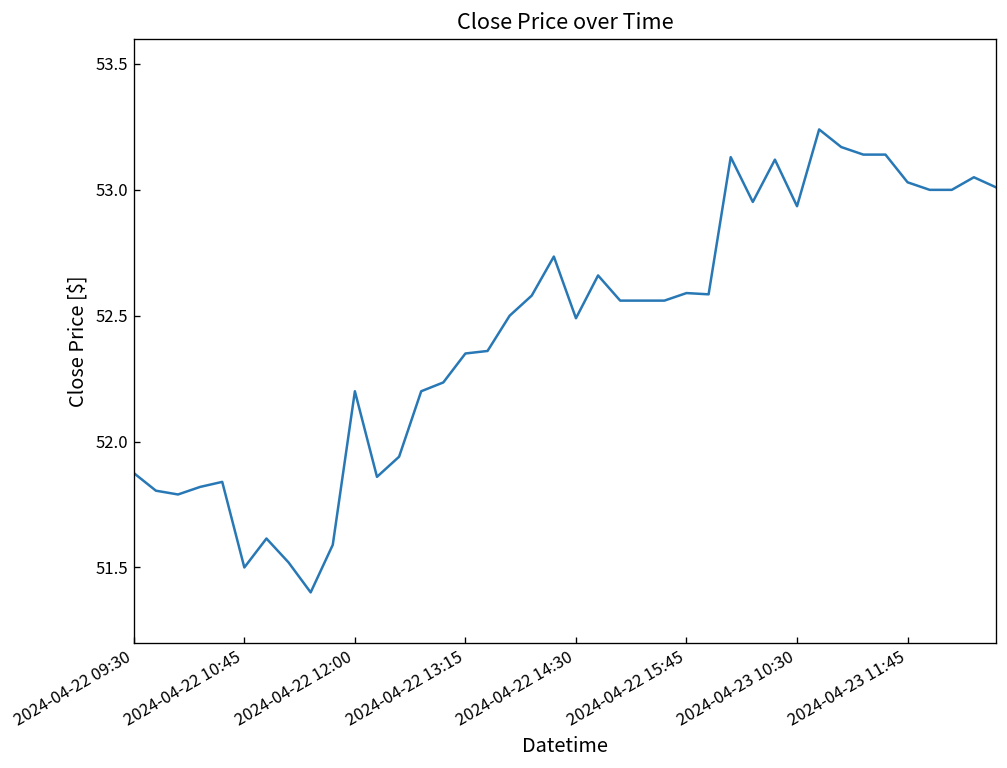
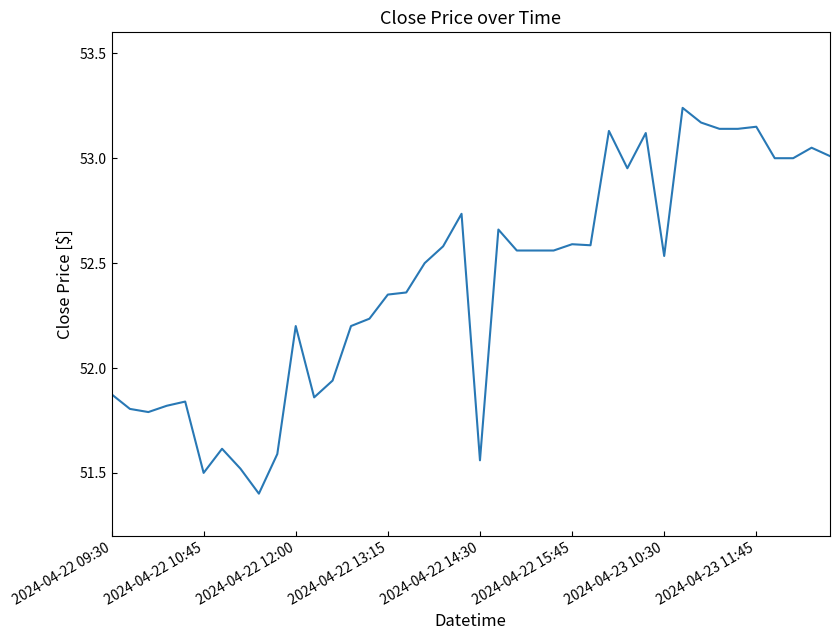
  {
    "2024-04-22 09:30": 51.88,
    "2024-04-22 10:45": 51.50,
    "2024-04-22 12:00": 52.20,
    "2024-04-22 13:15": 52.35,
-   "2024-04-22 14:30": 52.49,
+   "2024-04-22 14:30": 51.56,
    "2024-04-22 15:45": 52.59,
-   "2024-04-23 10:30": 52.94,
-   "2024-04-23 11:45": 53.03
+   "2024-04-23 10:30": 52.53,
+   "2024-04-23 11:45": 53.15
  }
